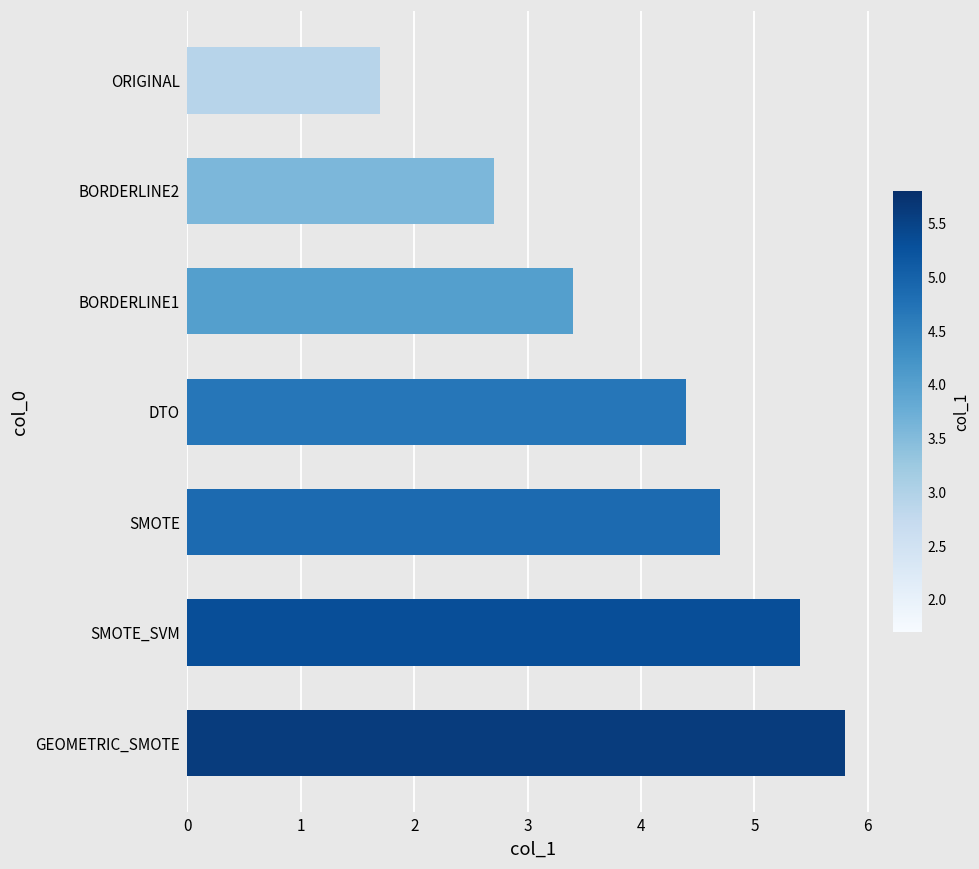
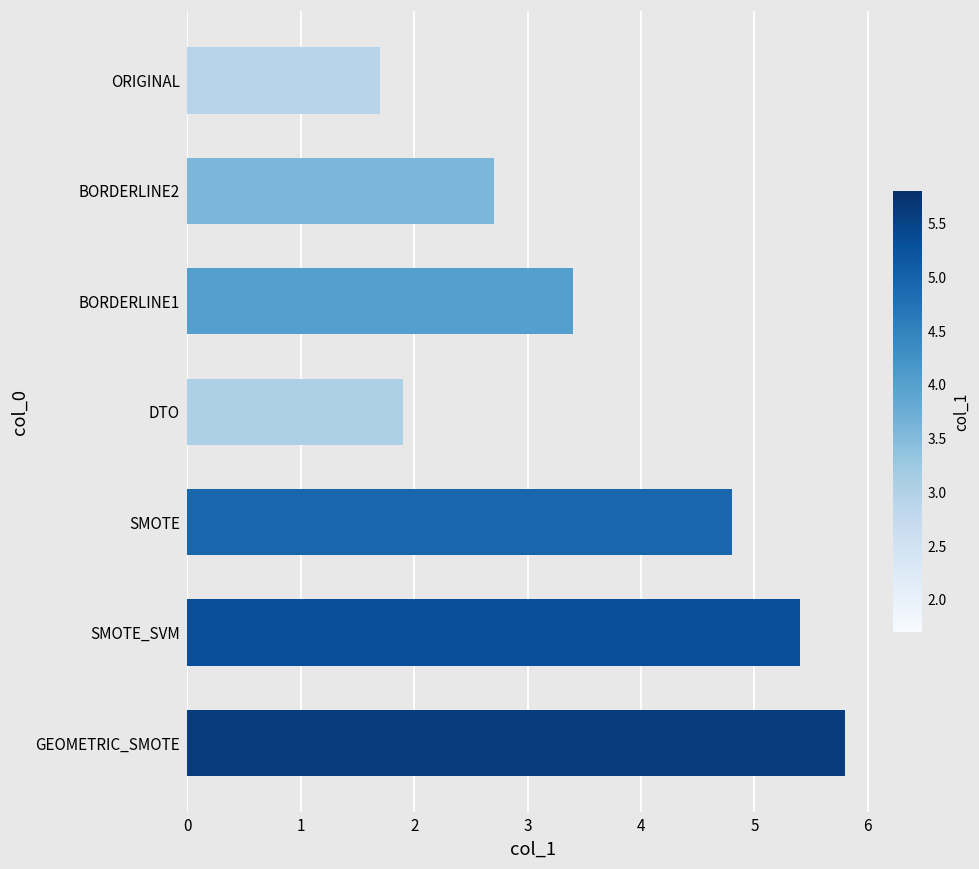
  {
    "ORIGINAL": 1.7,
    "BORDERLINE2": 2.7,
    "BORDERLINE1": 3.4,
-   "DTO": 4.4,
-   "SMOTE": 4.7,
+   "DTO": 1.9,
+   "SMOTE": 4.8,
    "SMOTE_SVM": 5.4,
    "GEOMETRIC_SMOTE": 5.8
  }
